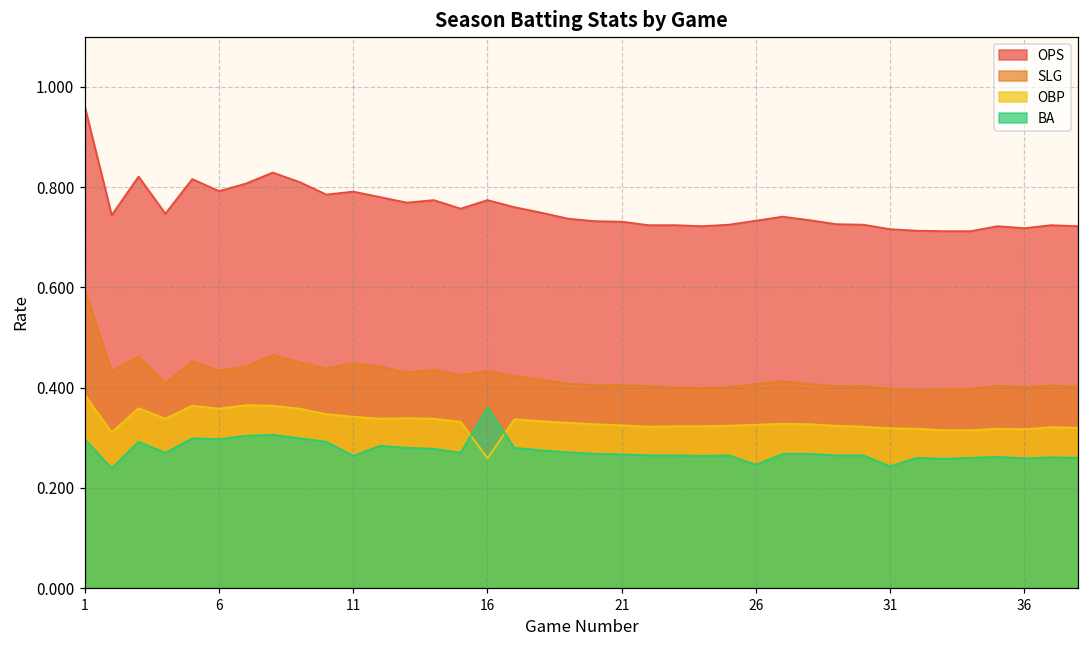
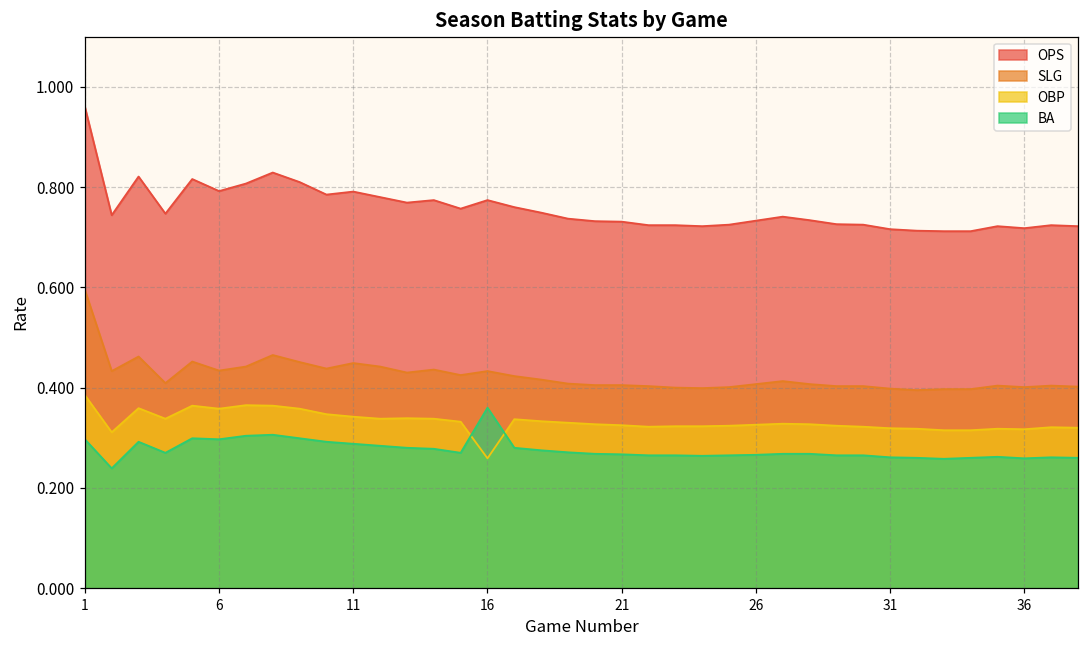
  {
    "OBP": {
      "1": 0.39,
      "6": 0.36,
      "11": 0.34,
      "16": 0.26,
      "21": 0.33,
      "26": 0.33,
      "31": 0.32,
      "36": 0.32
    },
    "BA": {
      "1": 0.30,
      "6": 0.30,
-     "11": 0.26,
+     "11": 0.29,
      "16": 0.36,
      "21": 0.27,
-     "26": 0.25,
-     "31": 0.24,
+     "26": 0.27,
+     "31": 0.26,
      "36": 0.26
    }
  }
